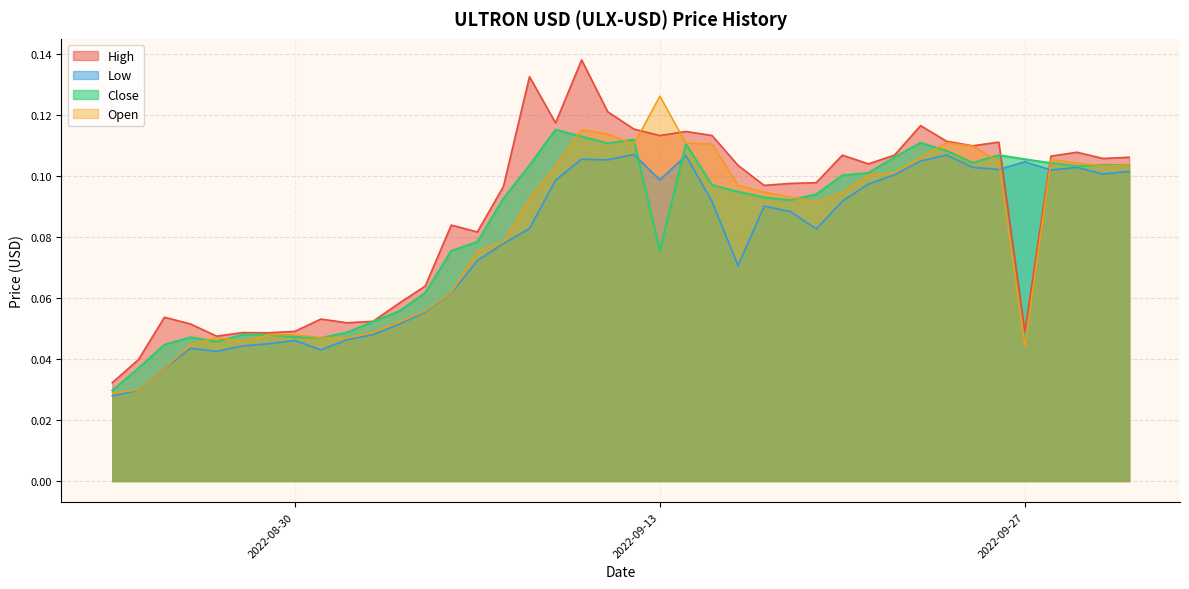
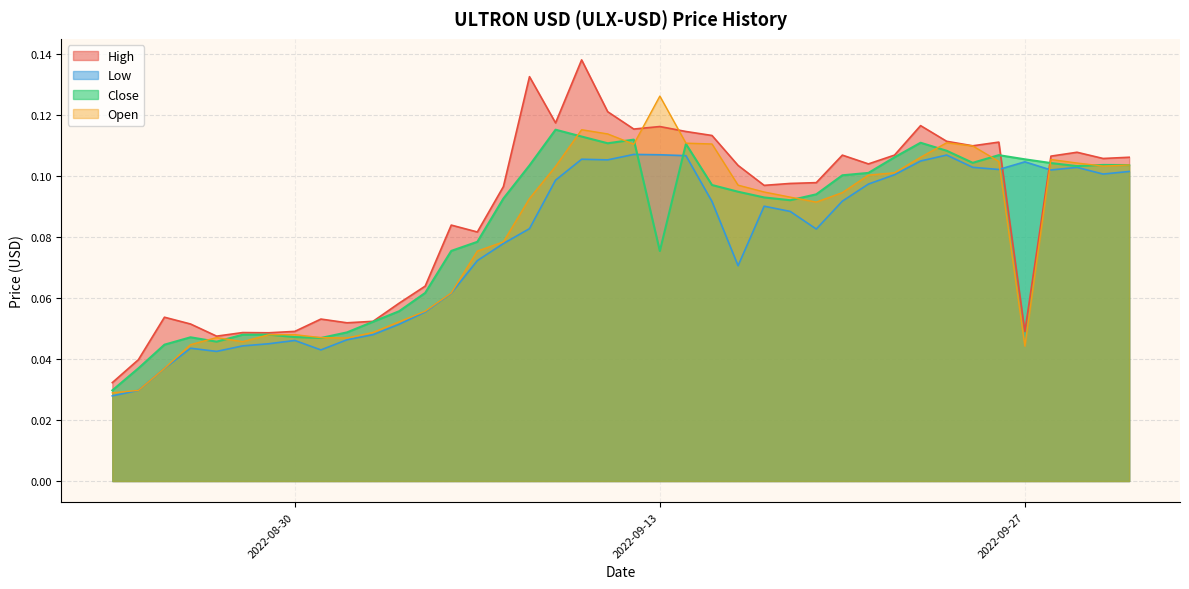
  {
    "High": {
      "2022-08-30": 0.049,
-     "2022-09-13": 0.113,
+     "2022-09-13": 0.116,
      "2022-09-27": 0.049
    },
    "Low": {
      "2022-08-30": 0.046,
-     "2022-09-13": 0.099
+     "2022-09-13": 0.107
    },
    "Close": {
      "2022-09-13": 0.075
    },
    "Open": {
      "2022-09-13": 0.126,
      "2022-09-27": 0.044
    }
  }
